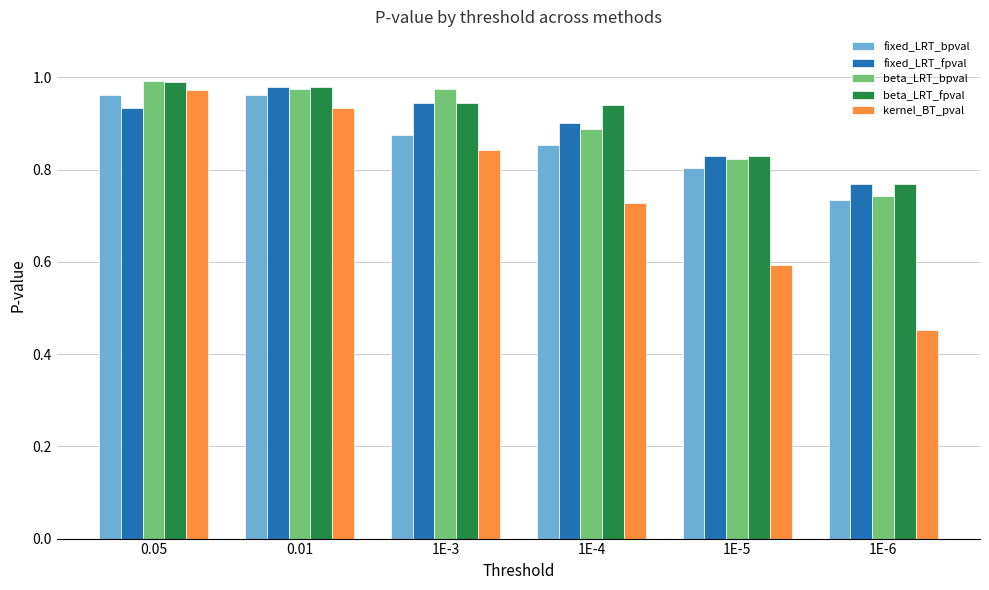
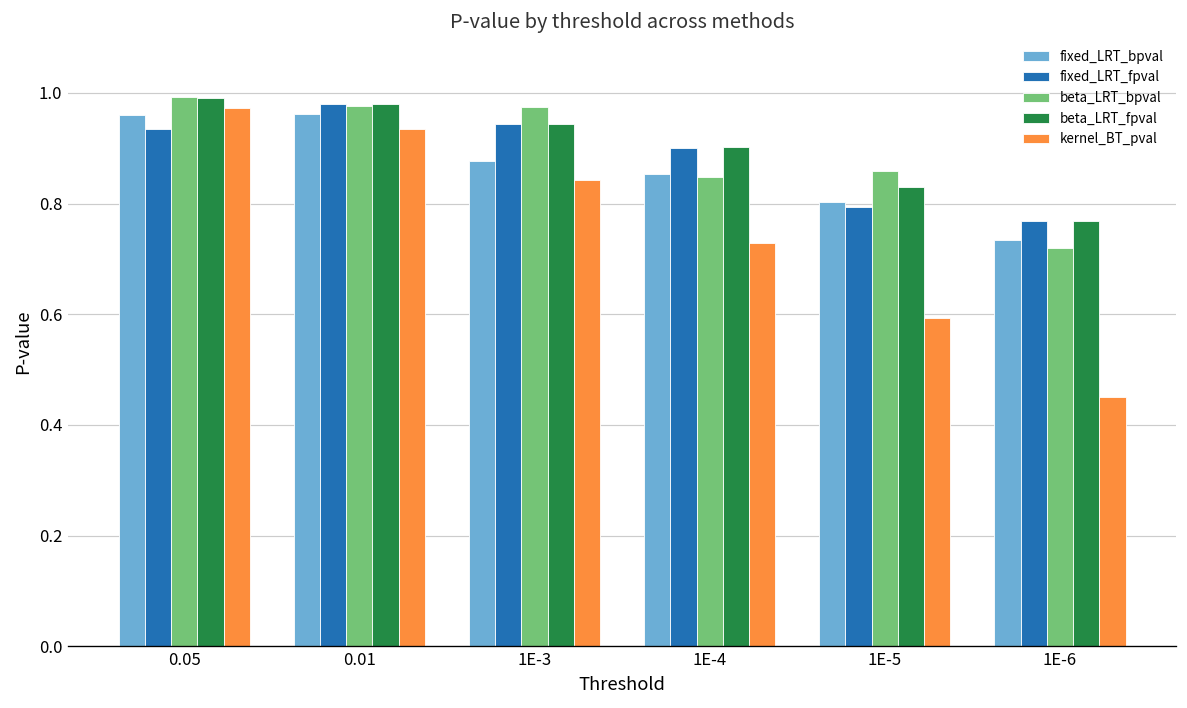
  {
    "fixed_LRT_bpval": {
      "0.05": 0.96,
      "0.01": 0.96,
      "1E-3": 0.88,
      "1E-4": 0.85,
      "1E-5": 0.80,
      "1E-6": 0.74
    },
    "fixed_LRT_fpval": {
      "0.05": 0.93,
      "0.01": 0.98,
      "1E-3": 0.94,
      "1E-4": 0.90,
-     "1E-5": 0.83,
+     "1E-5": 0.79,
      "1E-6": 0.77
    },
    "beta_LRT_bpval": {
      "0.05": 0.99,
      "0.01": 0.98,
      "1E-3": 0.97,
-     "1E-4": 0.89,
-     "1E-5": 0.82,
-     "1E-6": 0.74
+     "1E-4": 0.85,
+     "1E-5": 0.86,
+     "1E-6": 0.72
    },
    "beta_LRT_fpval": {
      "0.05": 0.99,
      "0.01": 0.98,
      "1E-3": 0.94,
-     "1E-4": 0.94,
+     "1E-4": 0.90,
      "1E-5": 0.83,
      "1E-6": 0.77
    },
    "kernel_BT_pval": {
      "0.05": 0.97,
      "0.01": 0.93,
      "1E-3": 0.84,
      "1E-4": 0.73,
      "1E-5": 0.59,
      "1E-6": 0.45
    }
  }
